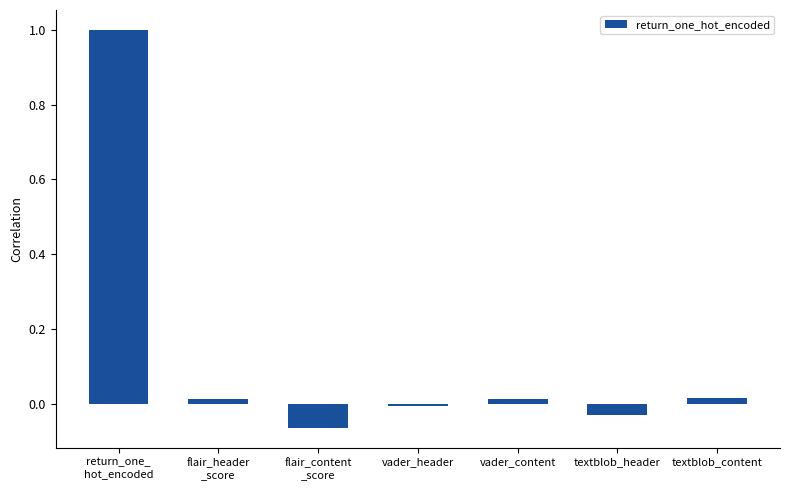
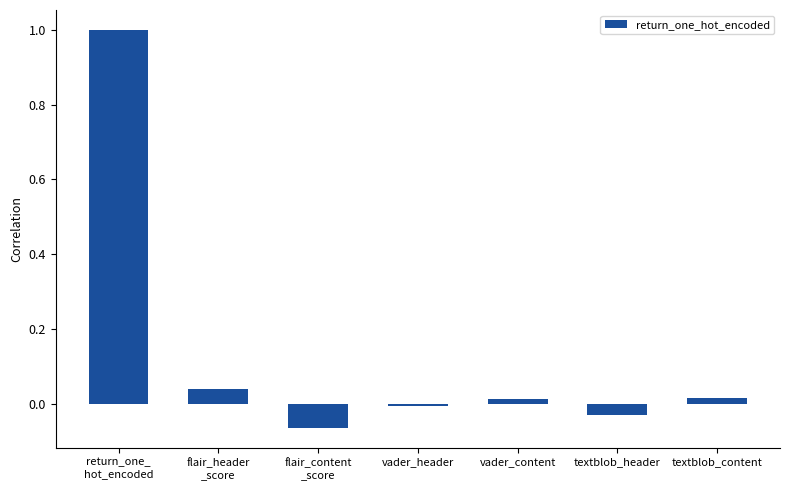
  {
    "return_one_ hot_encoded": 1.00,
-   "flair_header _score": 0.01,
+   "flair_header _score": 0.04,
    "flair_content _score": -0.06,
    "vader_content": 0.01,
    "textblob_header": -0.03,
    "textblob_content": 0.02
  }
